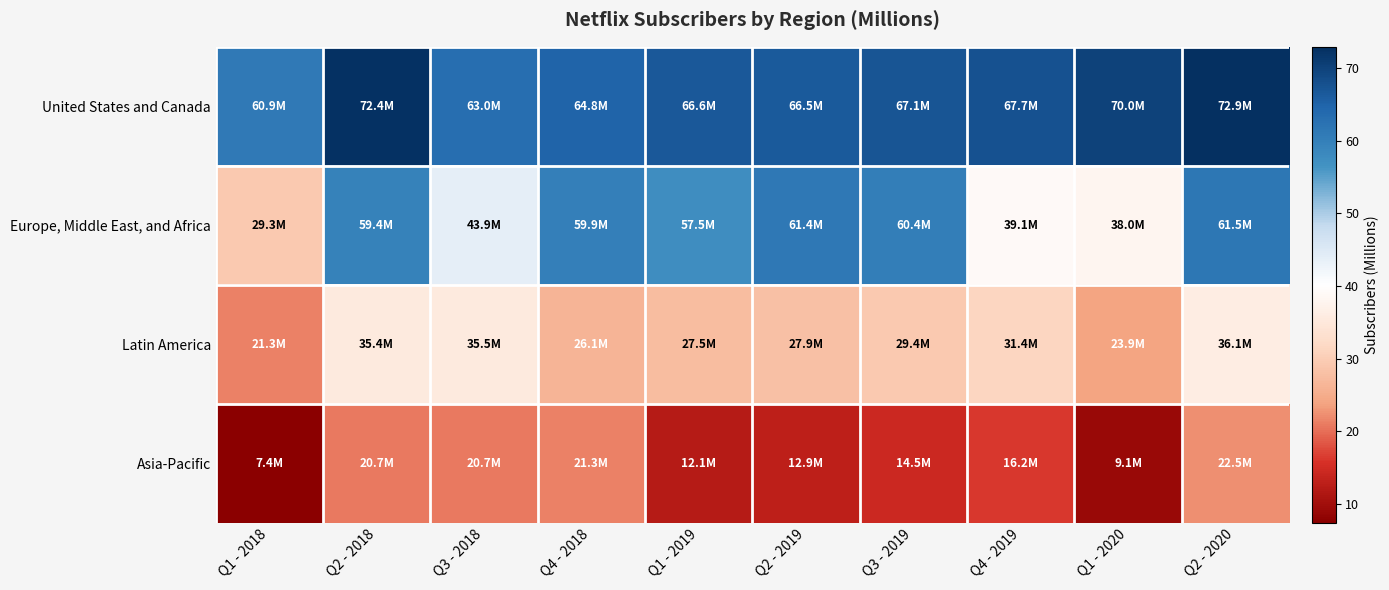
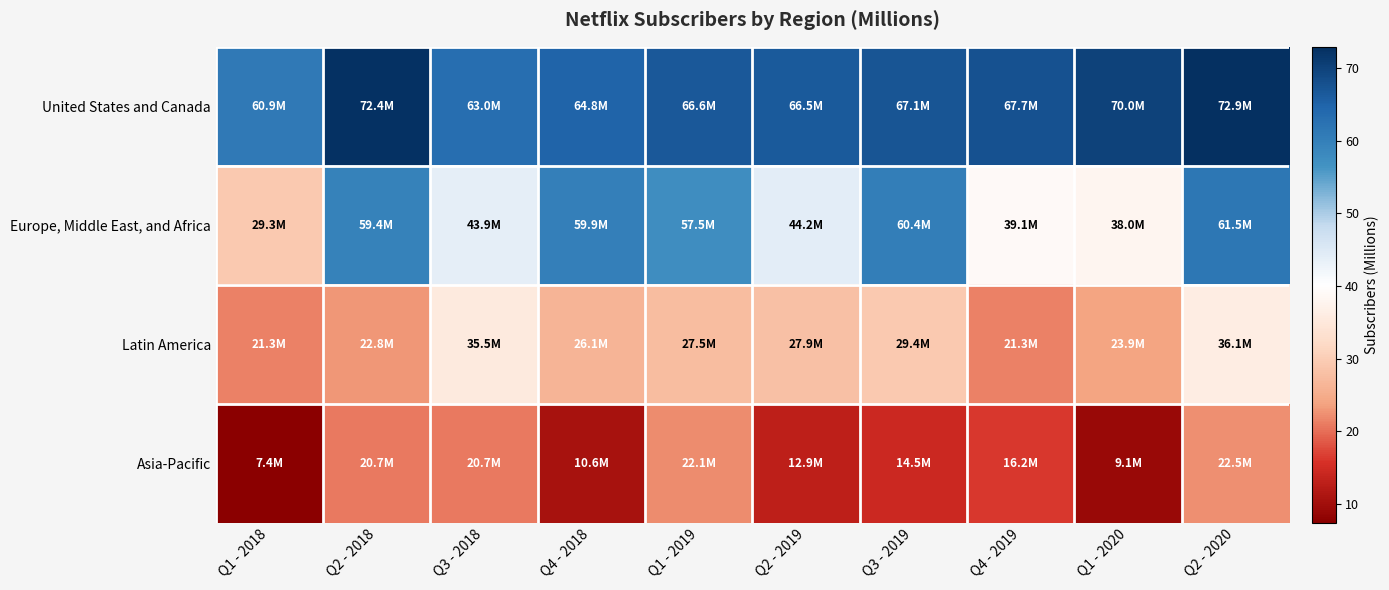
  {
    "United States and Canada": {
      "Q1 - 2018": "60.9M",
      "Q2 - 2018": "72.4M",
      "Q3 - 2018": "63.0M",
      "Q4 - 2018": "64.8M",
      "Q1 - 2019": "66.6M",
      "Q2 - 2019": "66.5M",
      "Q3 - 2019": "67.1M",
      "Q4 - 2019": "67.7M",
      "Q1 - 2020": "70.0M",
      "Q2 - 2020": "72.9M"
    },
    "Europe, Middle East, and Africa": {
      "Q1 - 2018": "29.3M",
      "Q2 - 2018": "59.4M",
      "Q3 - 2018": "43.9M",
      "Q4 - 2018": "59.9M",
      "Q1 - 2019": "57.5M",
-     "Q2 - 2019": "61.4M",
+     "Q2 - 2019": "44.2M",
      "Q3 - 2019": "60.4M",
      "Q4 - 2019": "39.1M",
      "Q1 - 2020": "38.0M",
      "Q2 - 2020": "61.5M"
    },
    "Latin America": {
      "Q1 - 2018": "21.3M",
-     "Q2 - 2018": "35.4M",
+     "Q2 - 2018": "22.8M",
      "Q3 - 2018": "35.5M",
      "Q4 - 2018": "26.1M",
      "Q1 - 2019": "27.5M",
      "Q2 - 2019": "27.9M",
      "Q3 - 2019": "29.4M",
-     "Q4 - 2019": "31.4M",
+     "Q4 - 2019": "21.3M",
      "Q1 - 2020": "23.9M",
      "Q2 - 2020": "36.1M"
    },
    "Asia-Pacific": {
      "Q1 - 2018": "7.4M",
      "Q2 - 2018": "20.7M",
      "Q3 - 2018": "20.7M",
-     "Q4 - 2018": "21.3M",
-     "Q1 - 2019": "12.1M",
+     "Q4 - 2018": "10.6M",
+     "Q1 - 2019": "22.1M",
      "Q2 - 2019": "12.9M",
      "Q3 - 2019": "14.5M",
      "Q4 - 2019": "16.2M",
      "Q1 - 2020": "9.1M",
      "Q2 - 2020": "22.5M"
    }
  }
